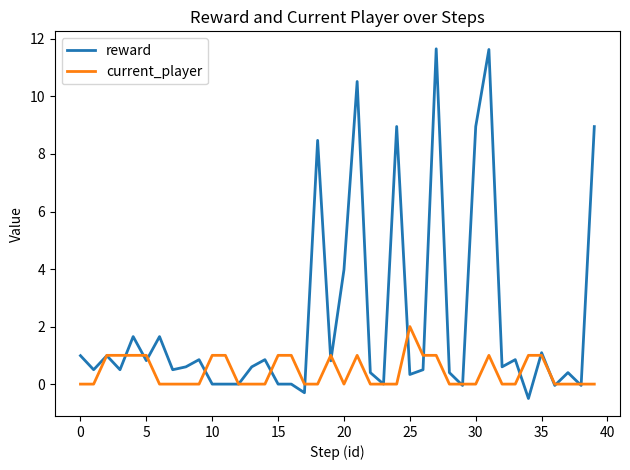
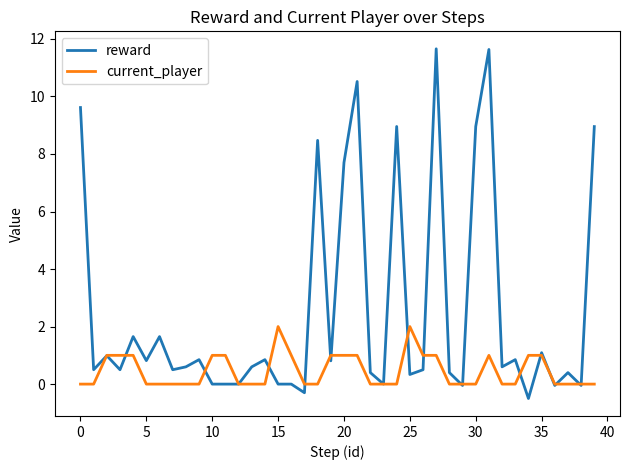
  {
    "reward": {
-     "0": 1.0,
+     "0": 9.6,
      "5": 0.8,
      "10": 0.0,
      "15": 0.0,
-     "20": 4.0,
+     "20": 7.7,
      "25": 0.3,
      "30": 9.0,
      "35": 1.1
    },
    "current_player": {
      "0": 0,
-     "5": 1,
+     "5": 0,
      "10": 1,
-     "15": 1,
-     "20": 0,
+     "15": 2,
+     "20": 1,
      "25": 2,
      "30": 0,
      "35": 1
    }
  }
